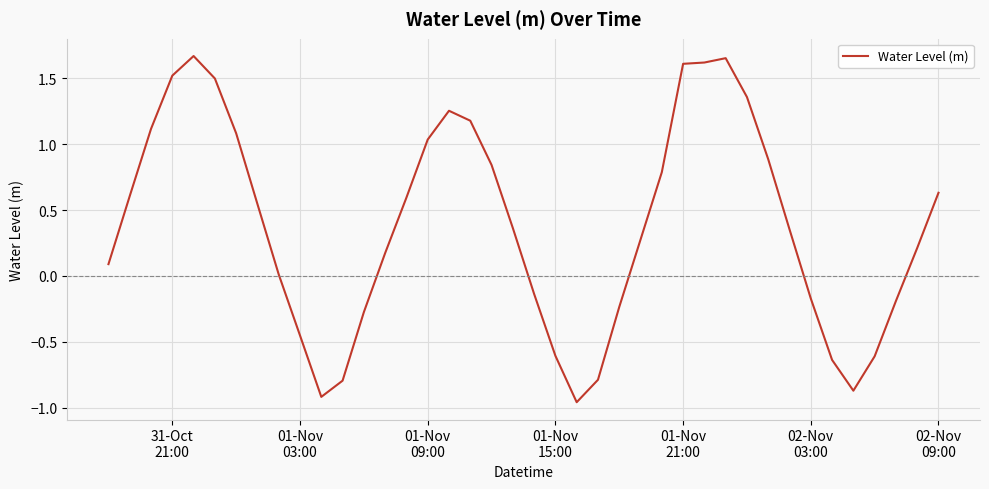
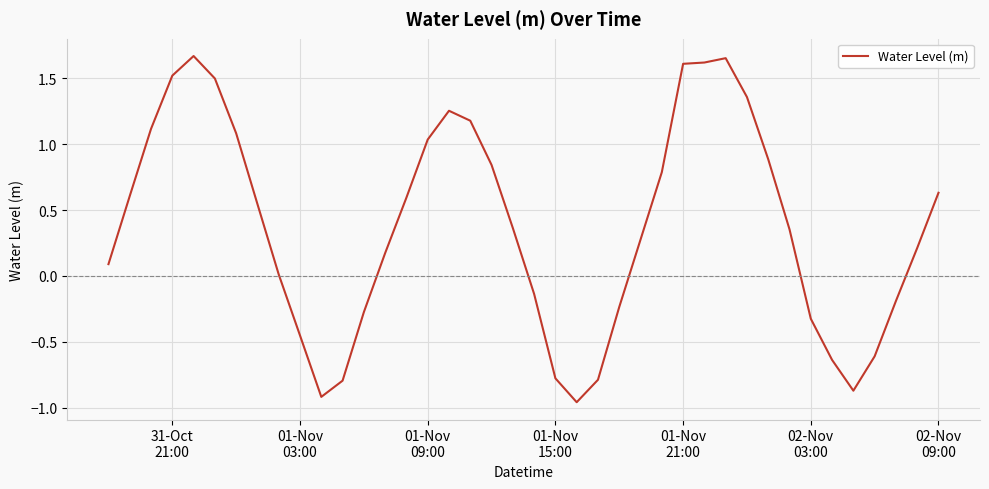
  {
    "31-Oct 21:00": 1.52,
    "01-Nov 03:00": -0.45,
    "01-Nov 09:00": 1.03,
-   "01-Nov 15:00": -0.61,
+   "01-Nov 15:00": -0.78,
    "01-Nov 21:00": 1.61,
-   "02-Nov 03:00": -0.17,
+   "02-Nov 03:00": -0.33,
    "02-Nov 09:00": 0.63
  }
